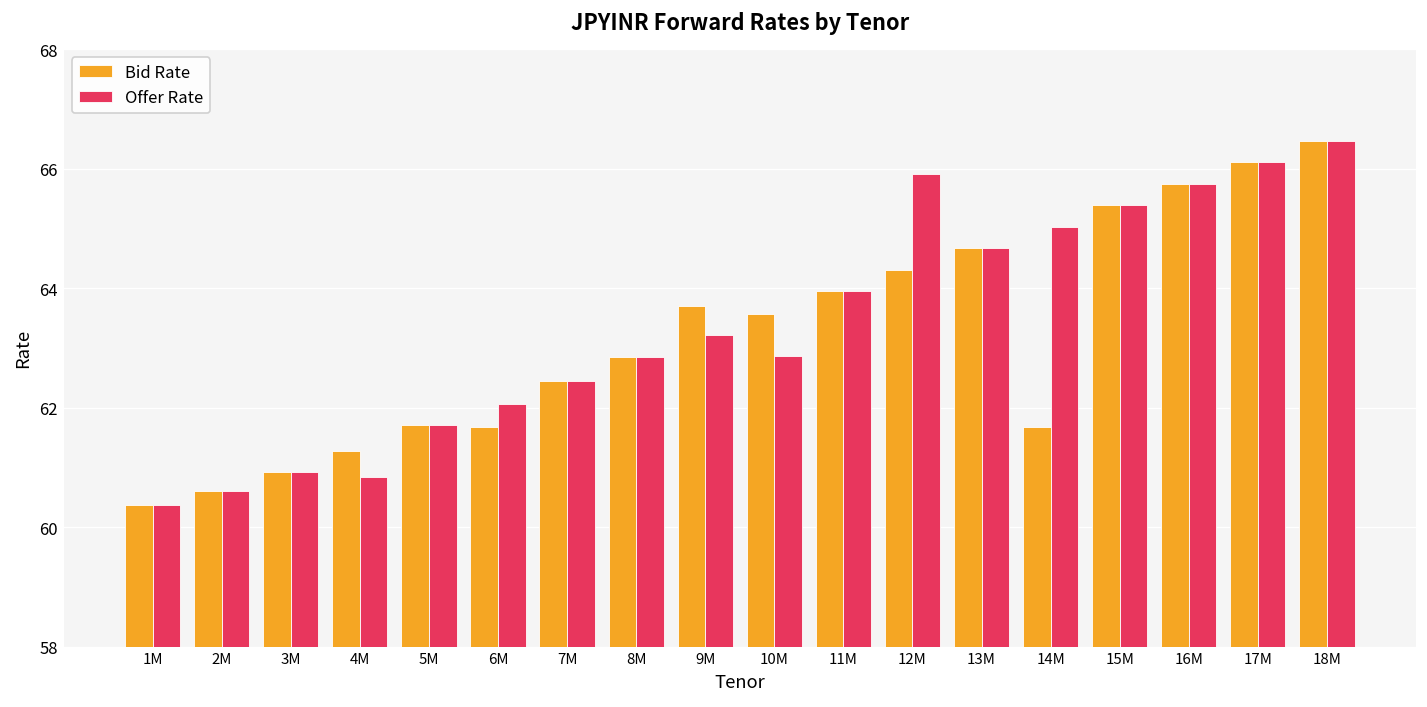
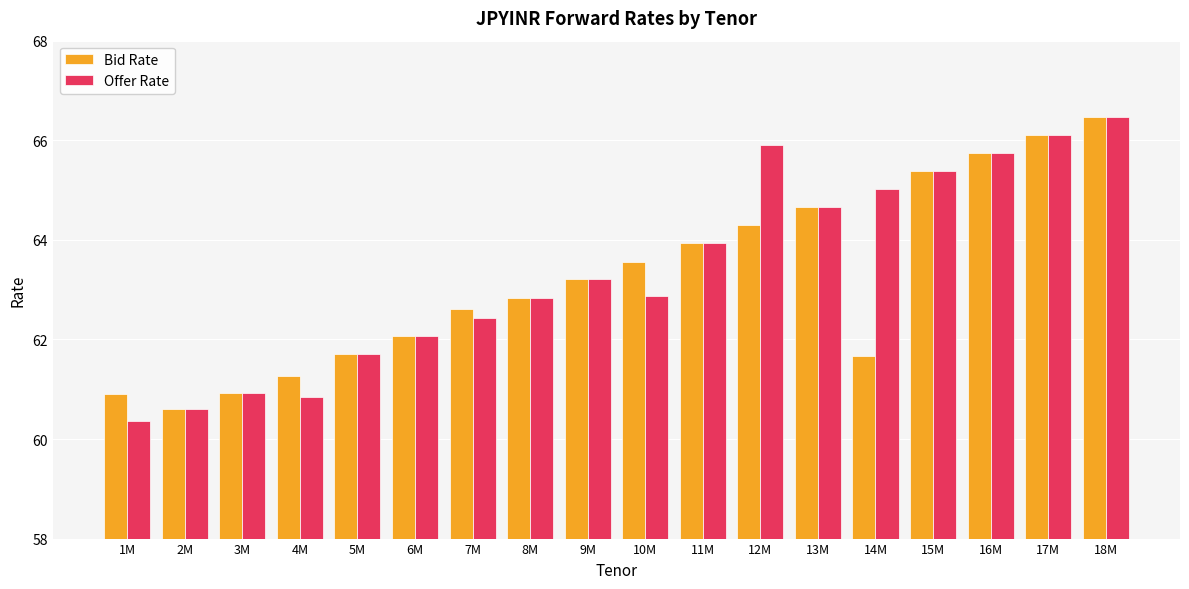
  {
    "Bid Rate": {
-     "1M": 60.4,
+     "1M": 60.9,
      "2M": 60.6,
      "3M": 60.9,
      "4M": 61.3,
      "5M": 61.7,
-     "6M": 61.7,
-     "7M": 62.4,
+     "6M": 62.1,
+     "7M": 62.6,
      "8M": 62.8,
-     "9M": 63.7,
+     "9M": 63.2,
      "10M": 63.6,
      "11M": 63.9,
      "12M": 64.3,
      "13M": 64.7,
      "14M": 61.7,
      "15M": 65.4,
      "16M": 65.7,
      "17M": 66.1,
      "18M": 66.5
    },
    "Offer Rate": {
      "1M": 60.4,
      "2M": 60.6,
      "3M": 60.9,
      "4M": 60.8,
      "5M": 61.7,
      "6M": 62.1,
      "7M": 62.4,
      "8M": 62.8,
      "9M": 63.2,
      "10M": 62.9,
      "11M": 63.9,
      "12M": 65.9,
      "13M": 64.7,
      "14M": 65.0,
      "15M": 65.4,
      "16M": 65.7,
      "17M": 66.1,
      "18M": 66.5
    }
  }
